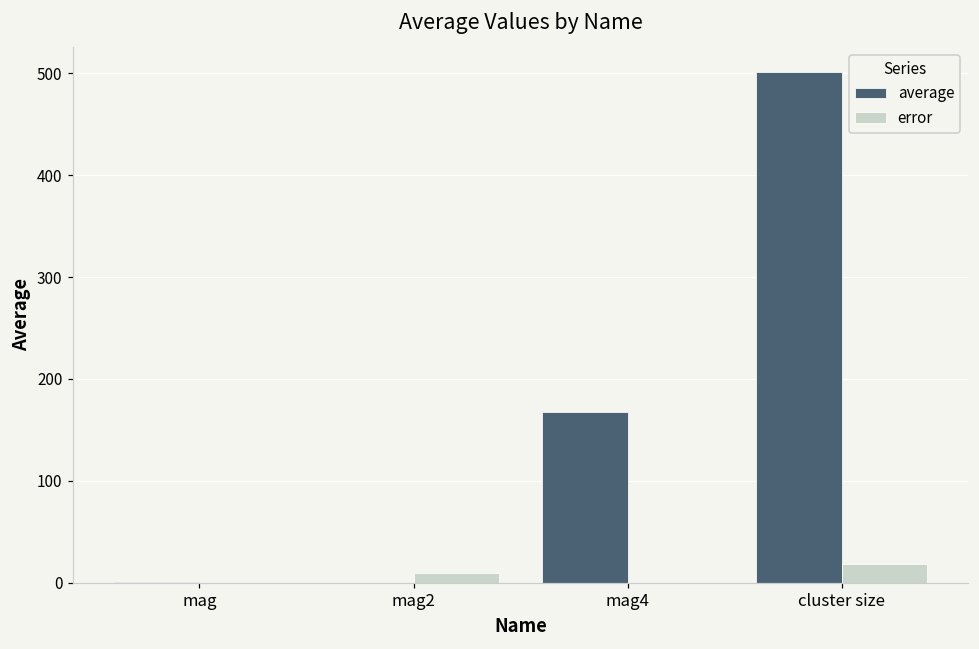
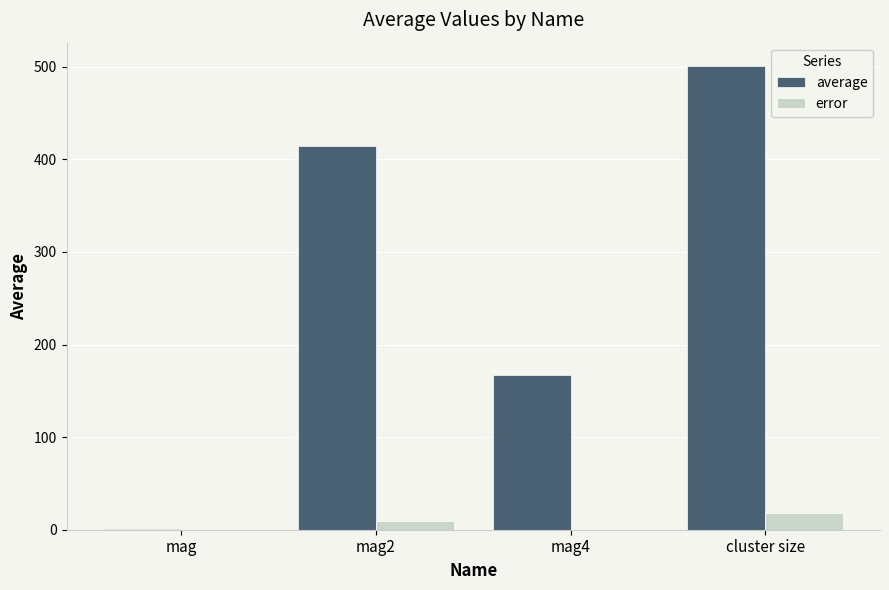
  {
    "average": {
-     "mag2": 0,
+     "mag2": 410,
      "mag4": 170,
      "cluster size": 500
    },
    "error": {
      "mag2": 10,
      "cluster size": 20
    }
  }
